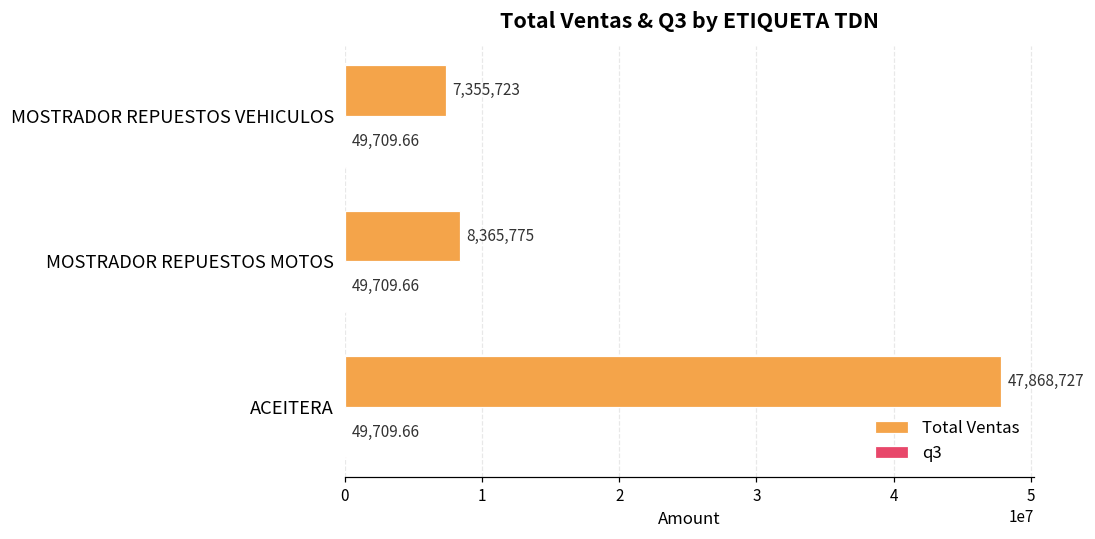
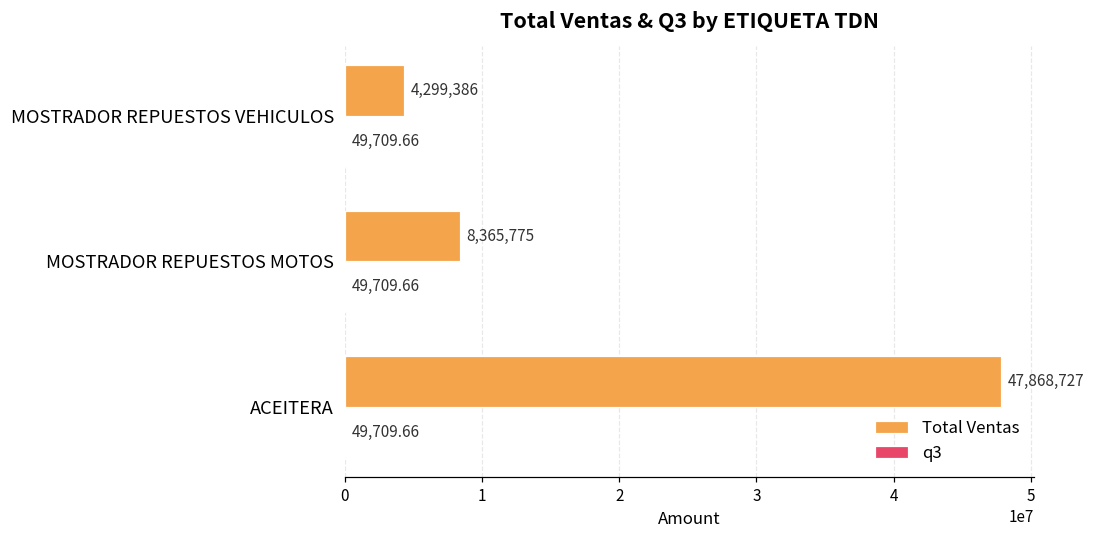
  {
    "Total Ventas": {
-     "MOSTRADOR REPUESTOS VEHICULOS": "7,355,723",
+     "MOSTRADOR REPUESTOS VEHICULOS": "4,299,386",
      "MOSTRADOR REPUESTOS MOTOS": "8,365,775",
      "ACEITERA": "47,868,727"
    },
    "q3": {
      "MOSTRADOR REPUESTOS VEHICULOS": "49,709.66",
      "MOSTRADOR REPUESTOS MOTOS": "49,709.66",
      "ACEITERA": "49,709.66"
    }
  }
